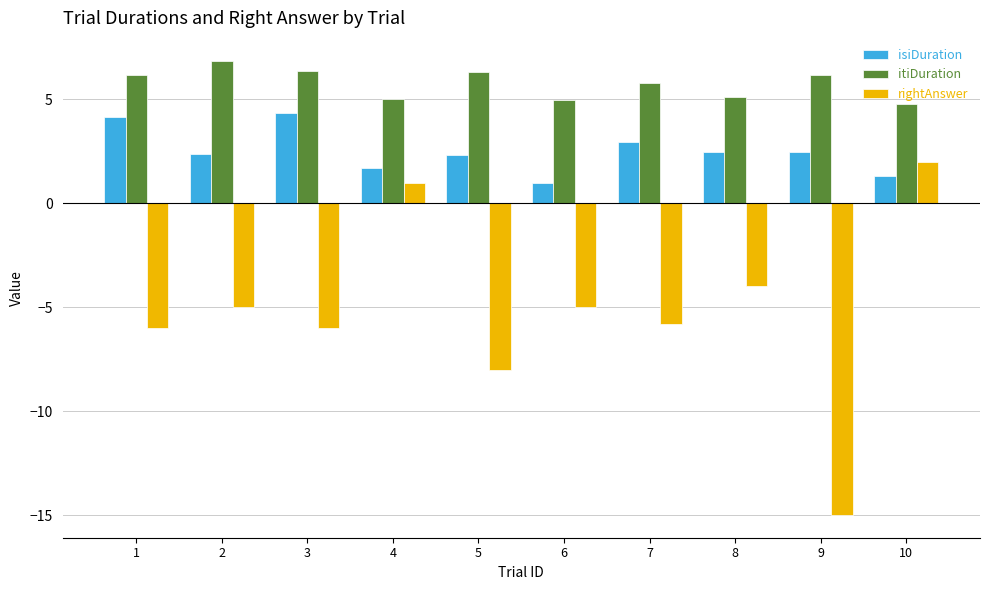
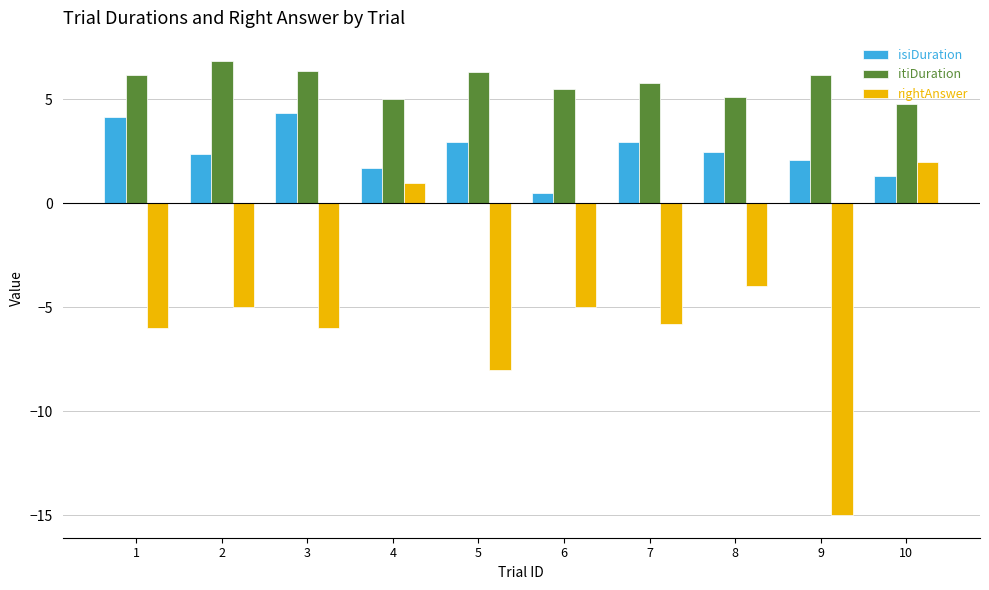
  {
    "isiDuration": {
      "1": 4.1,
      "2": 2.4,
      "3": 4.3,
      "4": 1.7,
-     "5": 2.3,
-     "6": 1.0,
+     "5": 3.0,
+     "6": 0.5,
      "7": 3.0,
      "8": 2.5,
-     "9": 2.5,
+     "9": 2.1,
      "10": 1.3
    },
    "itiDuration": {
      "1": 6.2,
      "2": 6.9,
      "3": 6.4,
      "4": 5.0,
      "5": 6.3,
-     "6": 5.0,
+     "6": 5.5,
      "7": 5.8,
      "8": 5.1,
      "9": 6.2,
      "10": 4.8
    },
    "rightAnswer": {
      "1": -6.0,
      "2": -5.0,
      "3": -6.0,
      "4": 1.0,
      "5": -8.0,
      "6": -5.0,
      "7": -5.8,
      "8": -4.0,
      "9": -15.0,
      "10": 2.0
    }
  }
